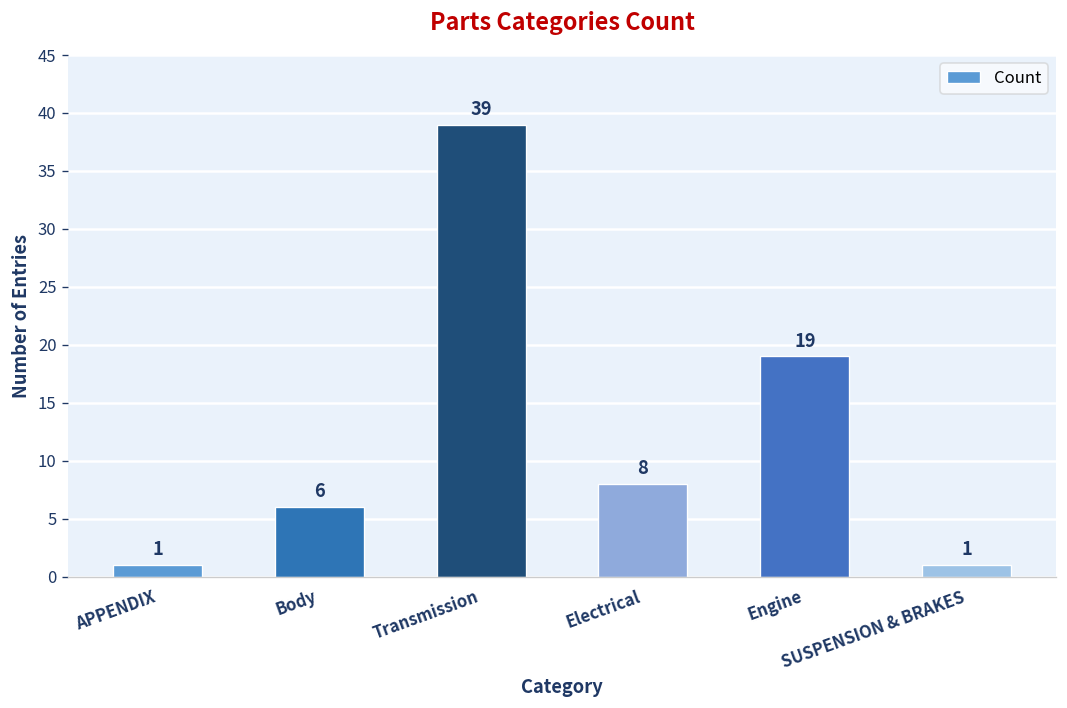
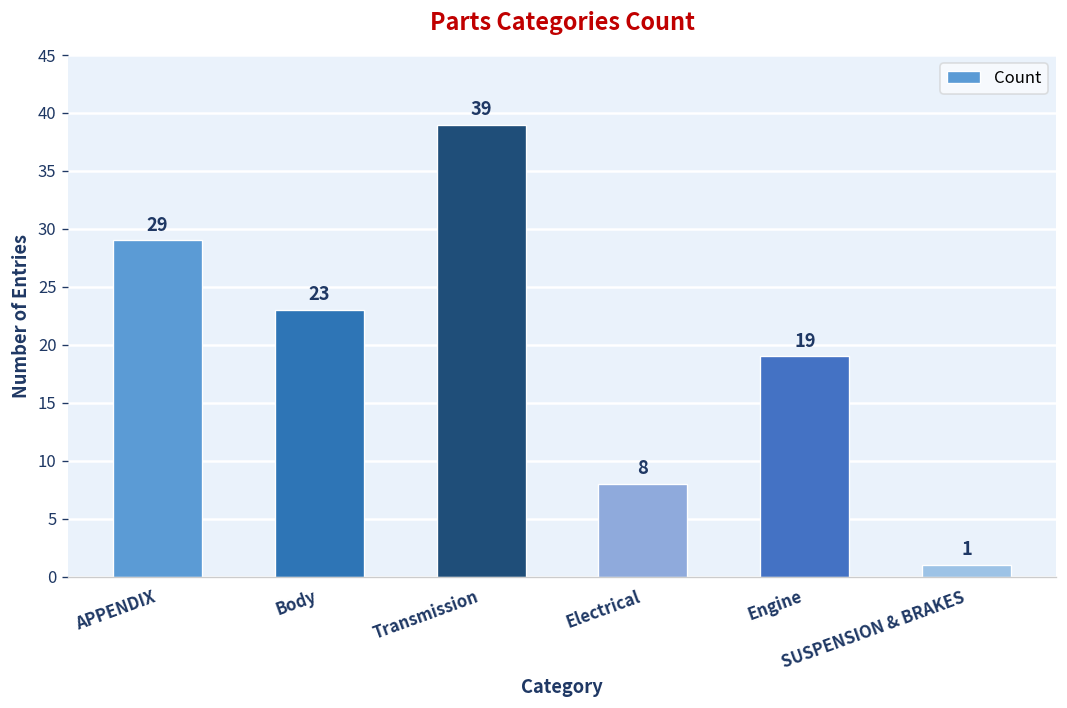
  {
-   "APPENDIX": 1,
-   "Body": 6,
+   "APPENDIX": 29,
+   "Body": 23,
    "Transmission": 39,
    "Electrical": 8,
    "Engine": 19,
    "SUSPENSION & BRAKES": 1
  }
